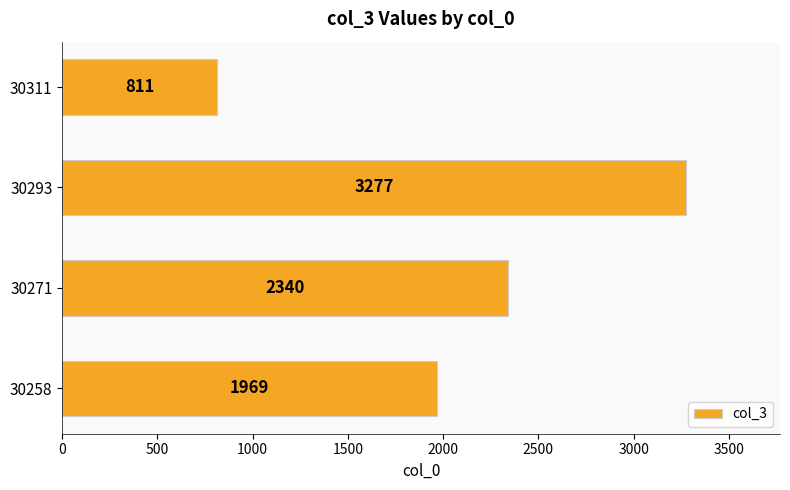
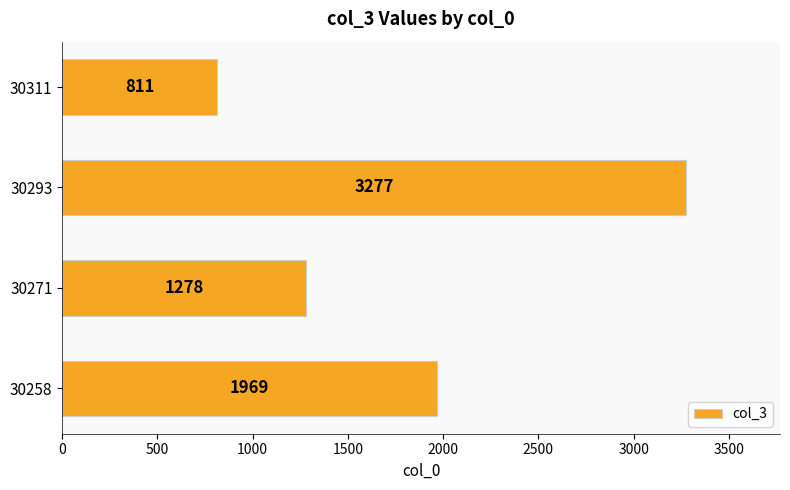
  {
    "30311": 811,
    "30293": 3277,
-   "30271": 2340,
+   "30271": 1278,
    "30258": 1969
  }
